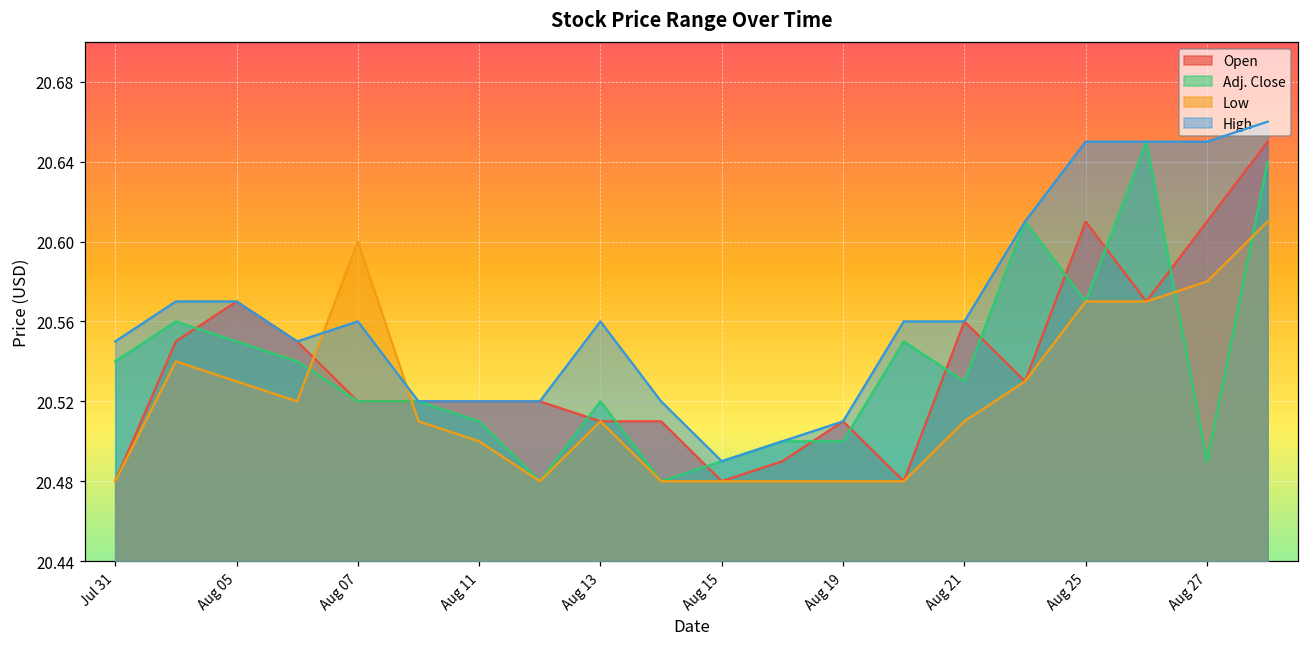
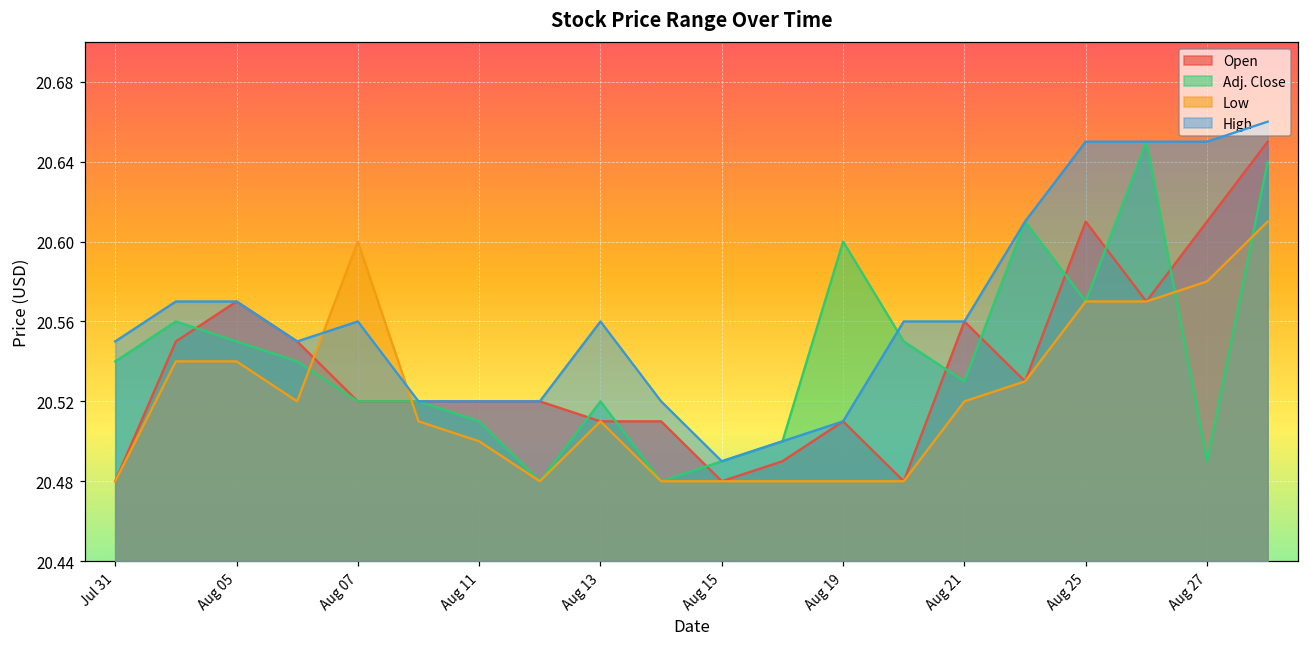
  {
    "Open": {
      "Aug 25": 20.61,
      "Aug 27": 20.61
    },
    "Adj. Close": {
      "Jul 31": 20.540,
      "Aug 05": 20.550,
      "Aug 11": 20.510,
      "Aug 13": 20.520,
-     "Aug 19": 20.5,
+     "Aug 19": 20.6,
      "Aug 21": 20.530,
      "Aug 27": 20.490
    },
    "Low": {
-     "Aug 05": 20.53,
+     "Aug 05": 20.54,
      "Aug 07": 20.60,
      "Aug 11": 20.50,
      "Aug 19": 20.48,
-     "Aug 21": 20.51,
+     "Aug 21": 20.52,
      "Aug 27": 20.58
    },
    "High": {
      "Jul 31": 20.55,
      "Aug 07": 20.56,
      "Aug 13": 20.56,
      "Aug 25": 20.65,
      "Aug 27": 20.65
    }
  }
